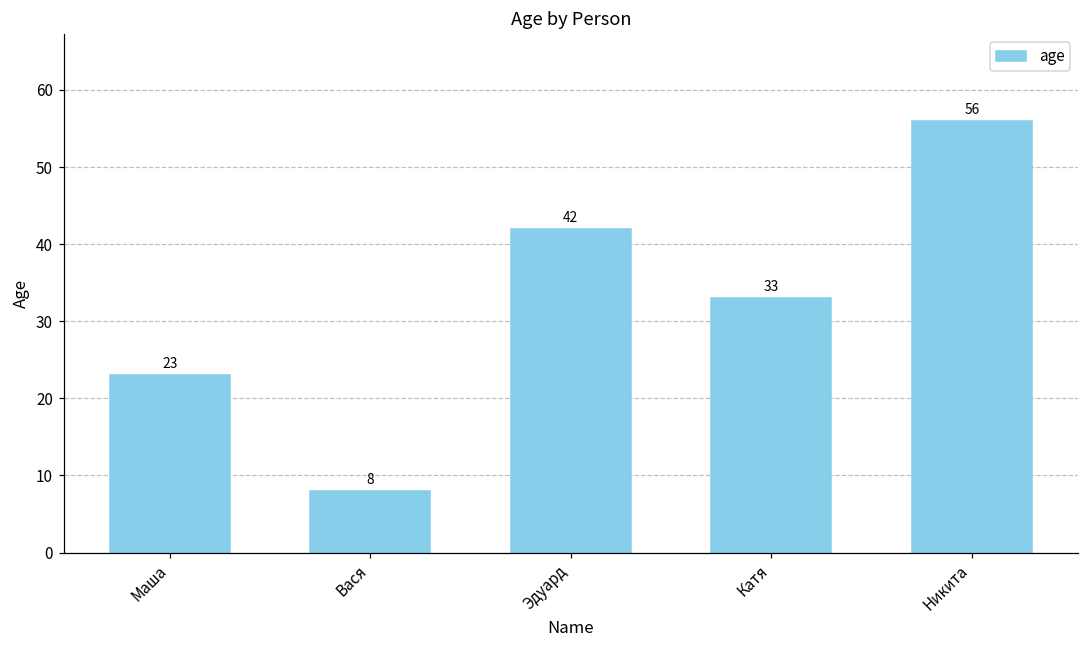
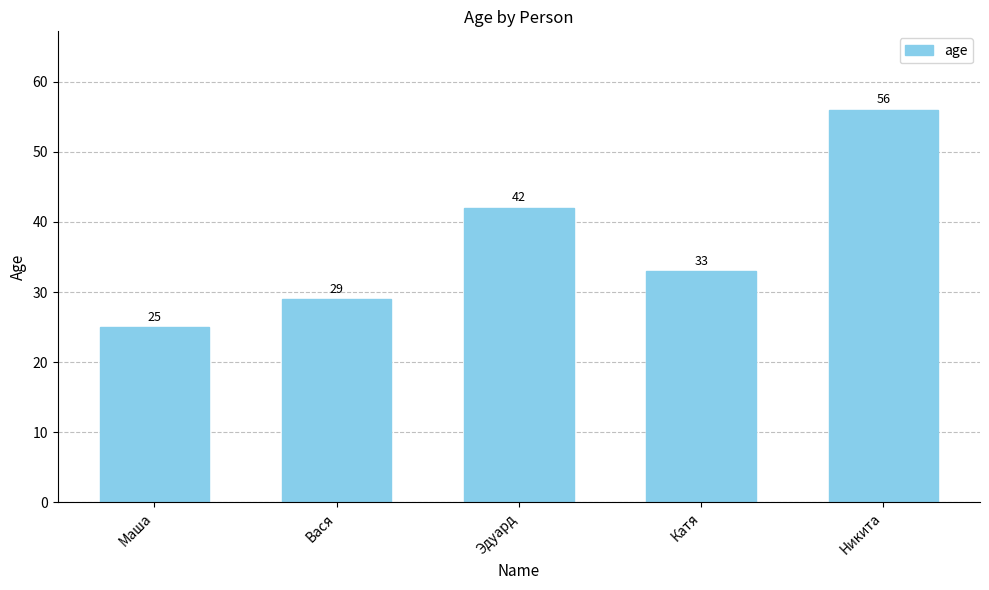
  {
-   "Маша": 23,
-   "Вася": 8,
+   "Маша": 25,
+   "Вася": 29,
    "Эдуард": 42,
    "Катя": 33,
    "Никита": 56
  }
